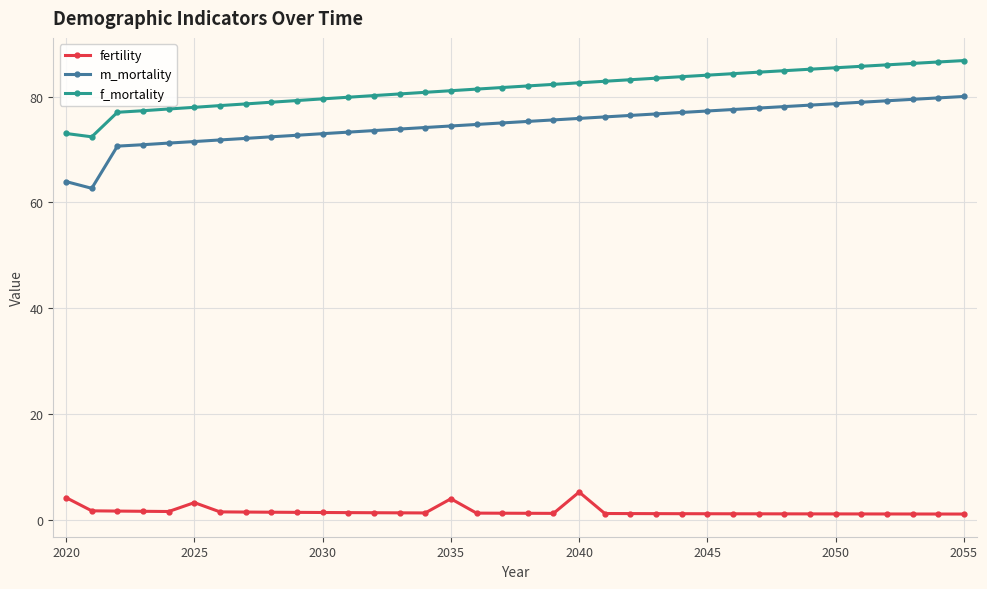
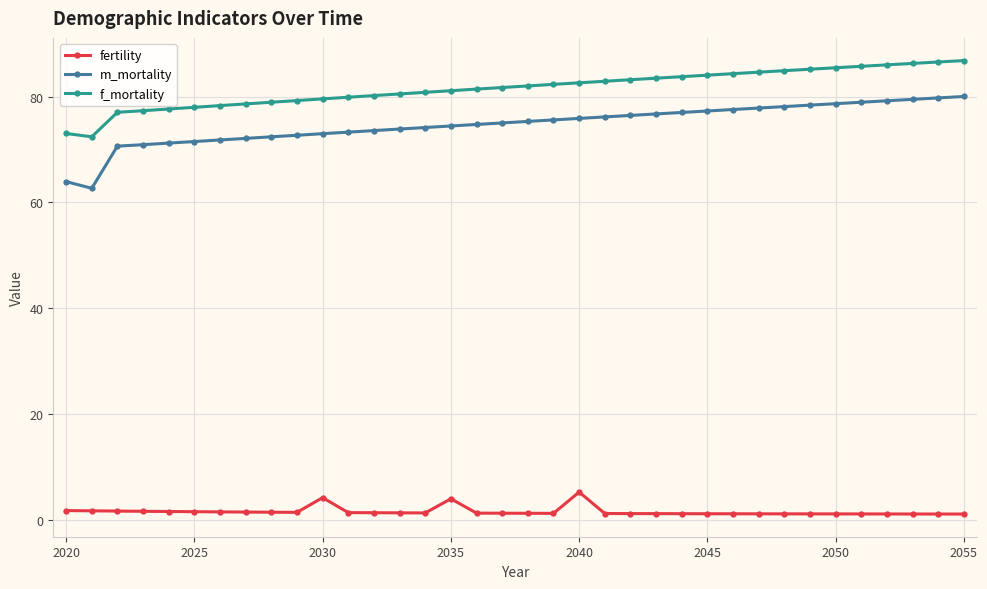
  {
    "fertility": {
-     "2020": 4,
-     "2025": 3,
-     "2030": 1,
+     "2020": 2,
+     "2025": 2,
+     "2030": 4,
      "2035": 4,
      "2040": 5,
      "2045": 1,
      "2050": 1,
      "2055": 1
    }
  }
